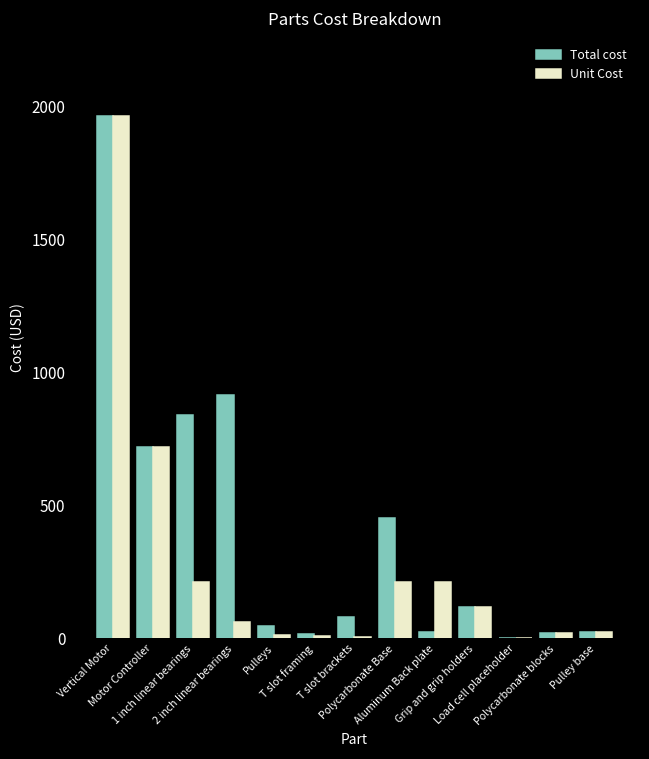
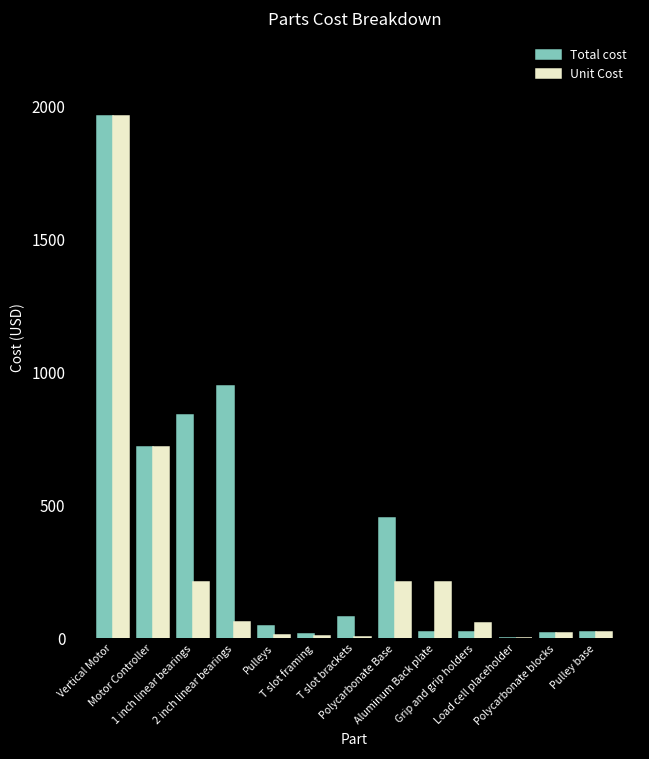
  {
    "Total cost": {
      "Vertical Motor": 1970,
      "Motor Controller": 720,
      "1 inch linear bearings": 840,
-     "2 inch linear bearings": 920,
+     "2 inch linear bearings": 950,
      "Pulleys": 40,
      "T slot framing": 20,
      "T slot brackets": 80,
      "Polycarbonate Base": 450,
      "Aluminum Back plate": 20,
-     "Grip and grip holders": 120,
+     "Grip and grip holders": 20,
      "Polycarbonate blocks": 20,
      "Pulley base": 20
    },
    "Unit Cost": {
      "Vertical Motor": 1970,
      "Motor Controller": 720,
      "1 inch linear bearings": 210,
      "2 inch linear bearings": 60,
      "Pulleys": 10,
      "Polycarbonate Base": 210,
      "Aluminum Back plate": 210,
-     "Grip and grip holders": 120,
+     "Grip and grip holders": 50,
      "Polycarbonate blocks": 20,
      "Pulley base": 20
    }
  }
